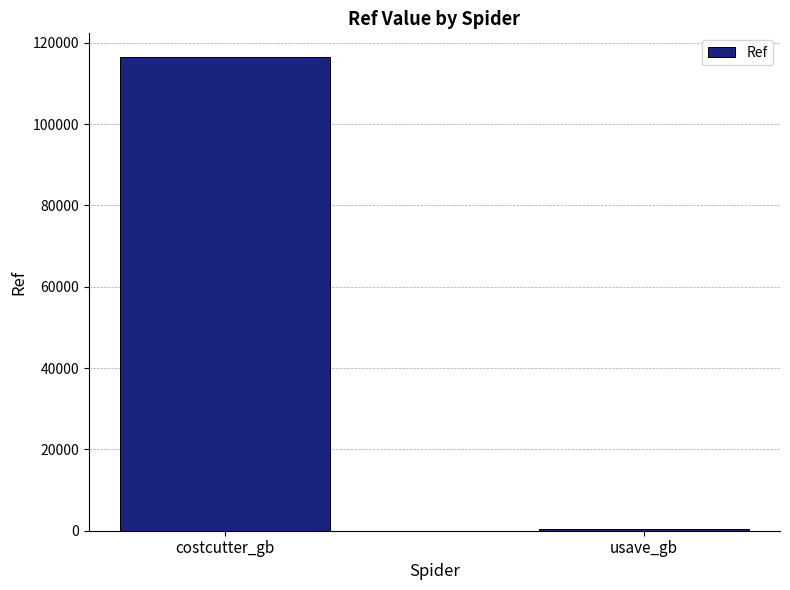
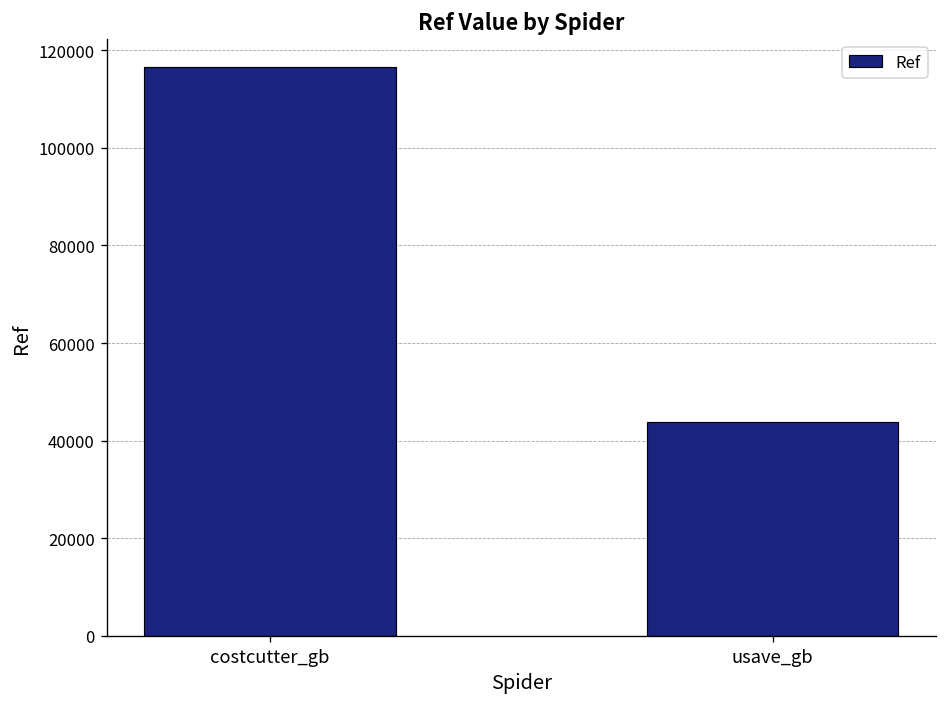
  {
    "costcutter_gb": 116000,
-   "usave_gb": 1000
+   "usave_gb": 44000
  }
